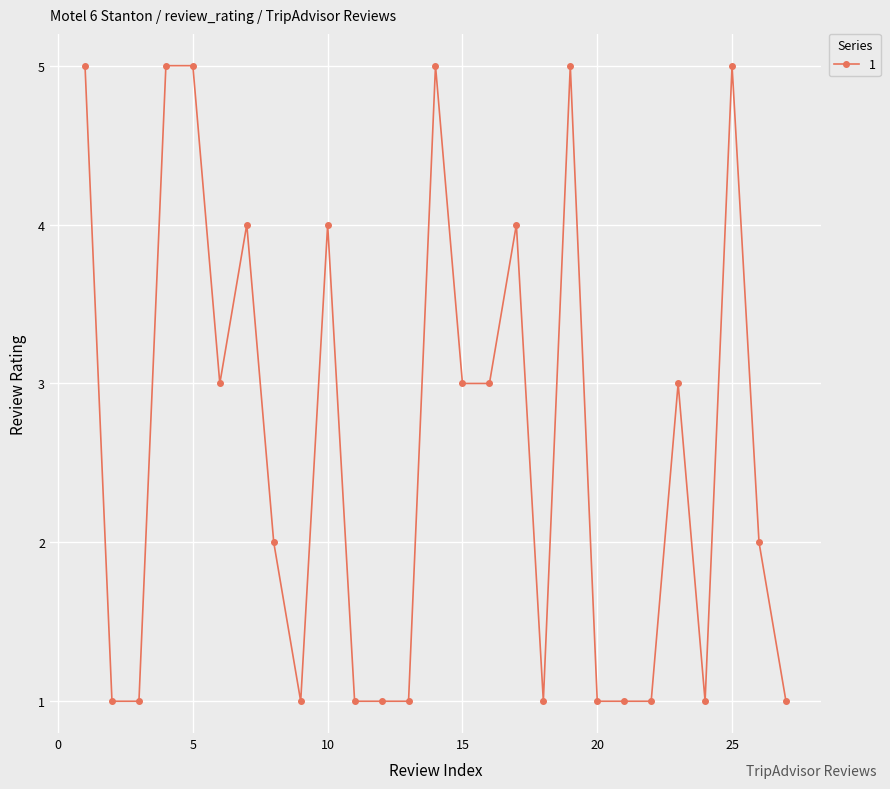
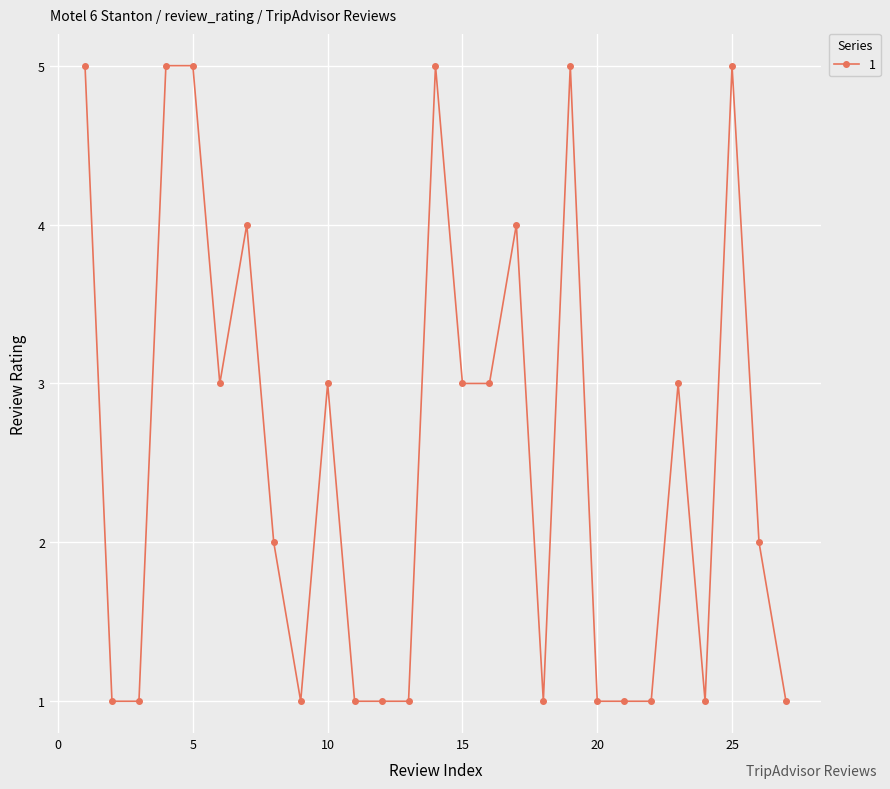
  {
    "5": 5,
-   "10": 4,
+   "10": 3,
    "15": 3,
    "20": 1,
    "25": 5
  }
